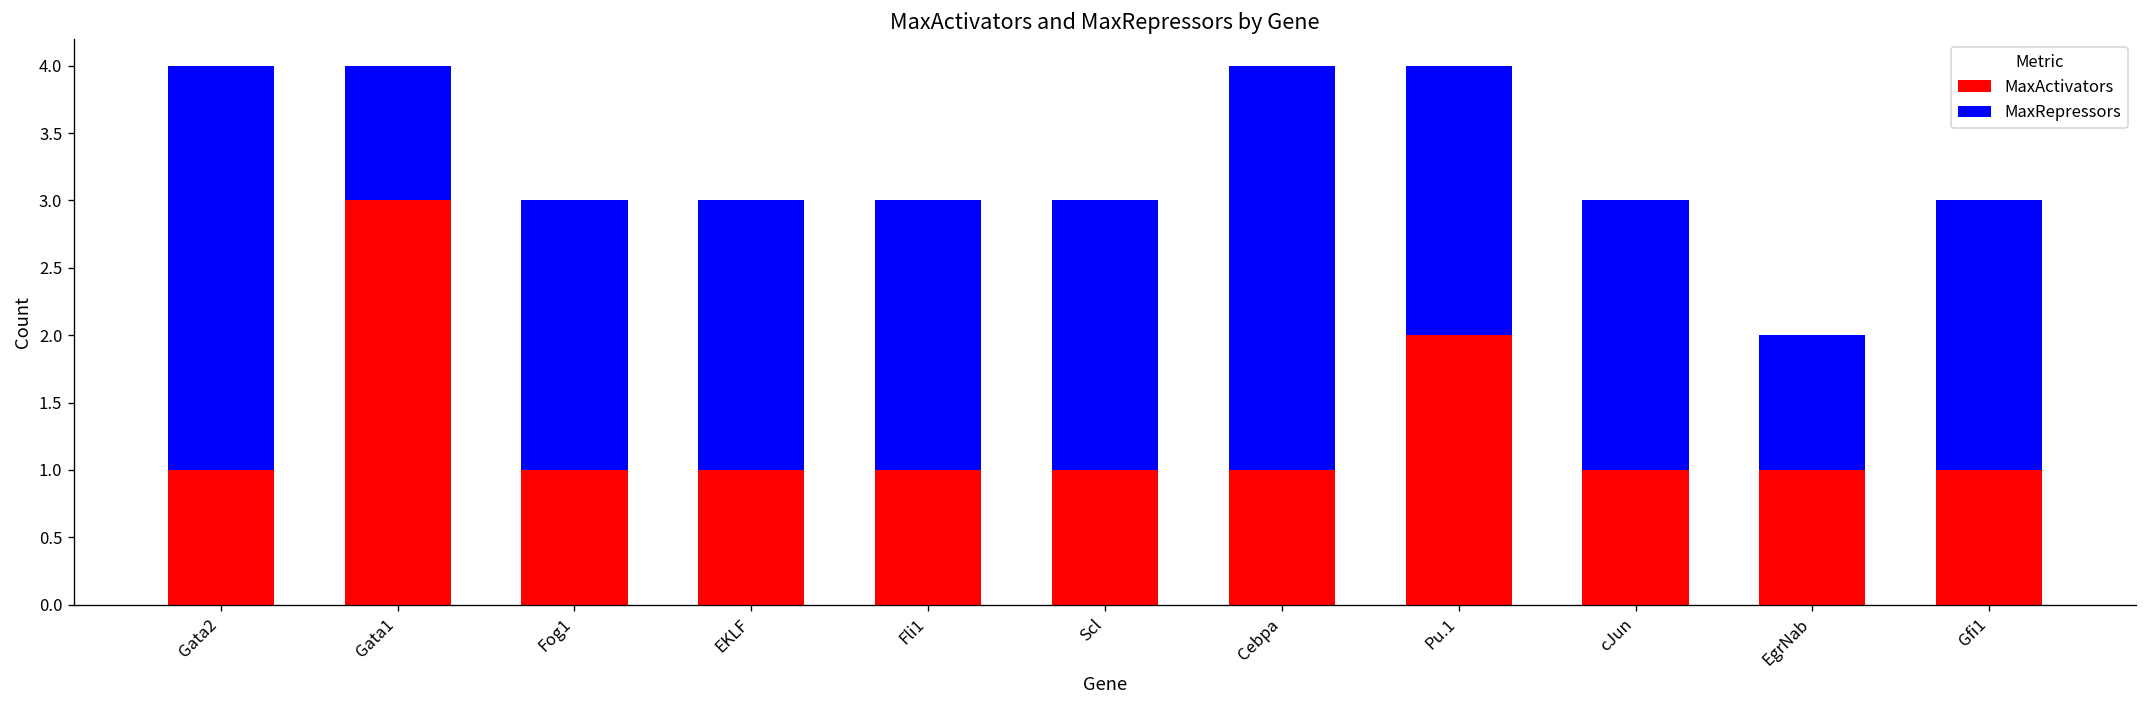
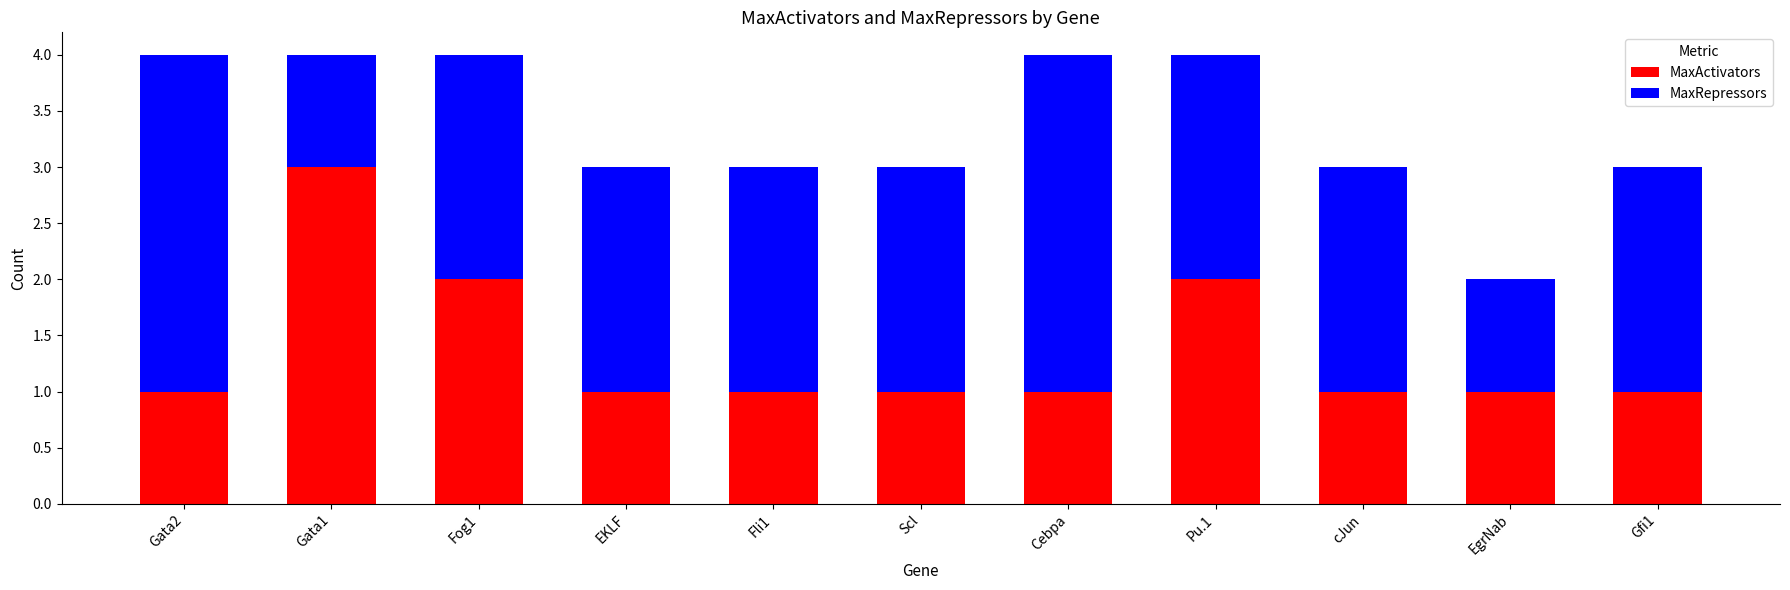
  {
    "MaxActivators": {
      "Gata2": 1,
      "Gata1": 3,
-     "Fog1": 1,
+     "Fog1": 2,
      "EKLF": 1,
      "Fli1": 1,
      "Scl": 1,
      "Cebpa": 1,
      "Pu.1": 2,
      "cJun": 1,
      "EgrNab": 1,
      "Gfi1": 1
    },
    "MaxRepressors": {
      "Gata2": 3,
      "Gata1": 1,
      "Fog1": 2,
      "EKLF": 2,
      "Fli1": 2,
      "Scl": 2,
      "Cebpa": 3,
      "Pu.1": 2,
      "cJun": 2,
      "EgrNab": 1,
      "Gfi1": 2
    }
  }
